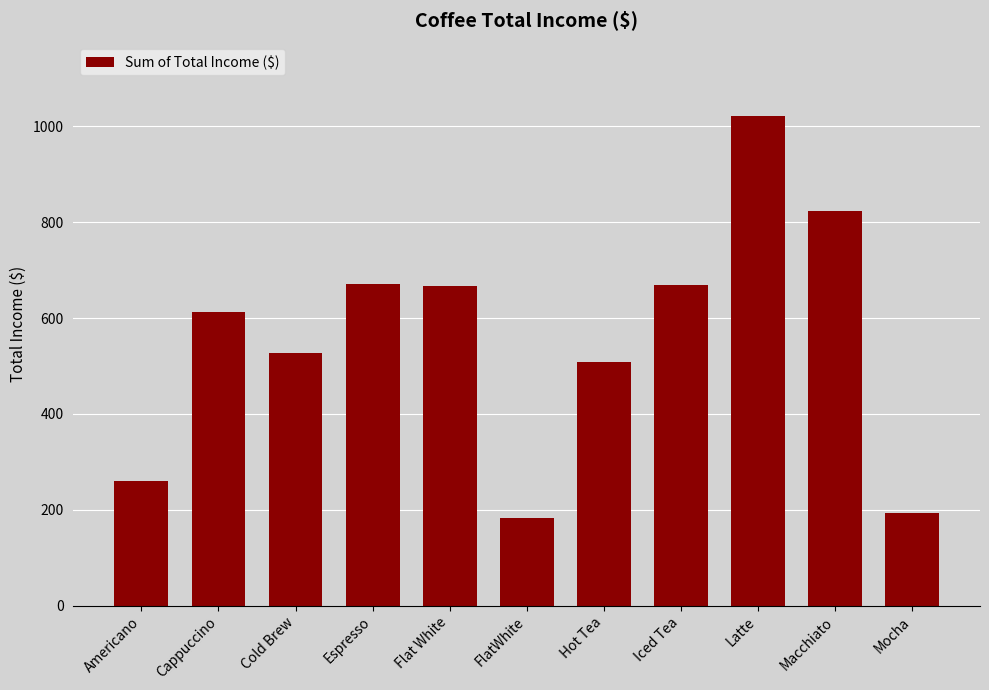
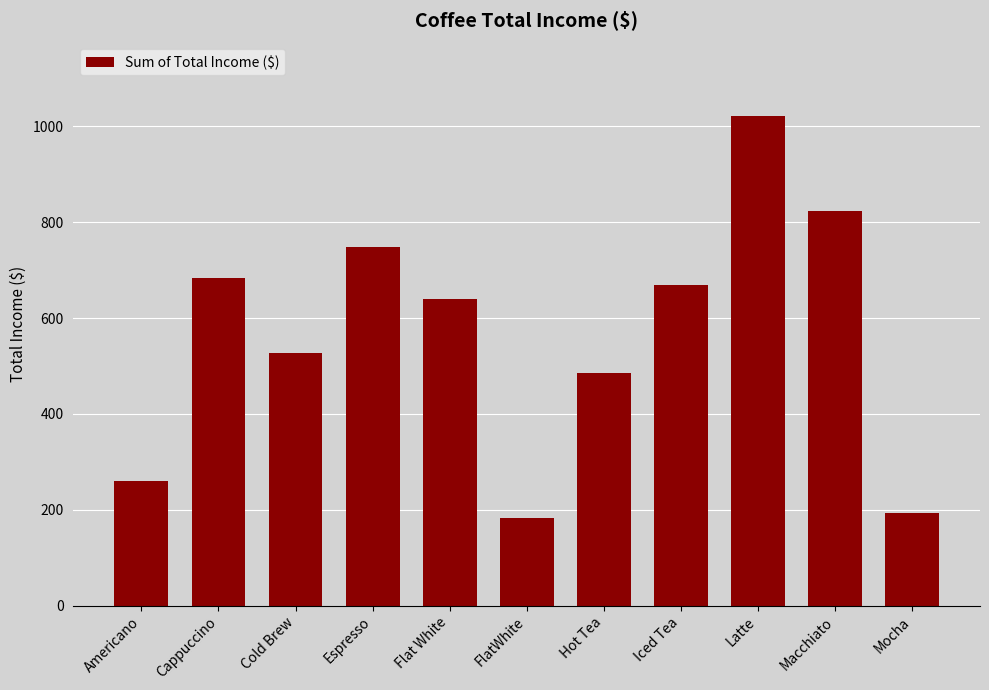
  {
    "Americano": 260,
-   "Cappuccino": 610,
+   "Cappuccino": 680,
    "Cold Brew": 530,
-   "Espresso": 670,
-   "Flat White": 670,
+   "Espresso": 750,
+   "Flat White": 640,
    "FlatWhite": 180,
-   "Hot Tea": 510,
+   "Hot Tea": 490,
    "Iced Tea": 670,
    "Latte": 1020,
    "Macchiato": 820,
    "Mocha": 190
  }
